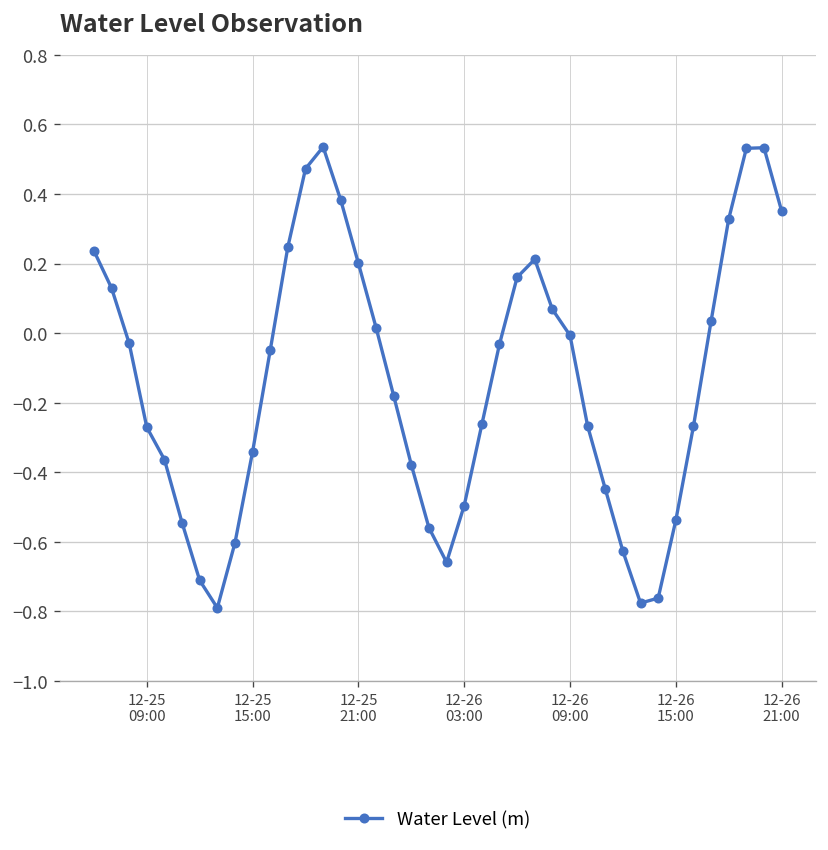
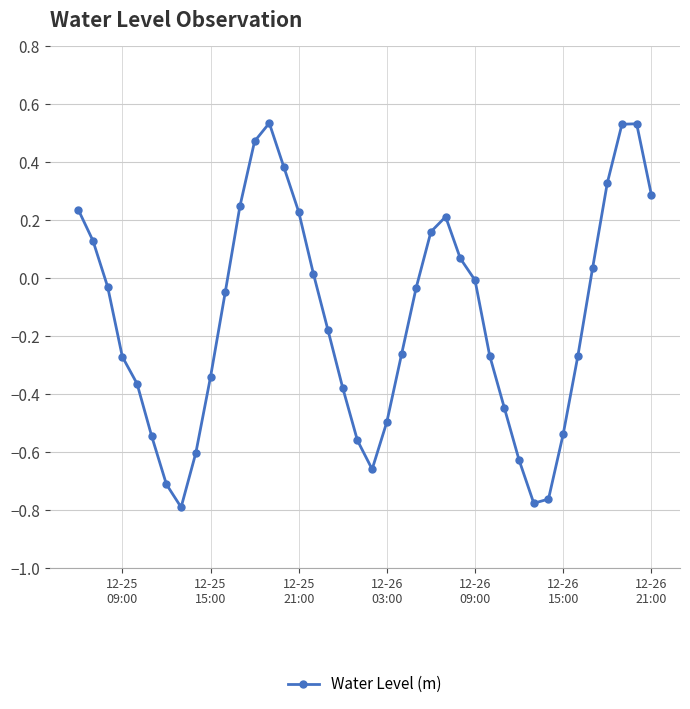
  {
    "12-25 09:00": -0.27,
    "12-25 15:00": -0.34,
-   "12-25 21:00": 0.20,
+   "12-25 21:00": 0.23,
    "12-26 03:00": -0.50,
    "12-26 09:00": -0.01,
    "12-26 15:00": -0.54,
-   "12-26 21:00": 0.35
+   "12-26 21:00": 0.29
  }
